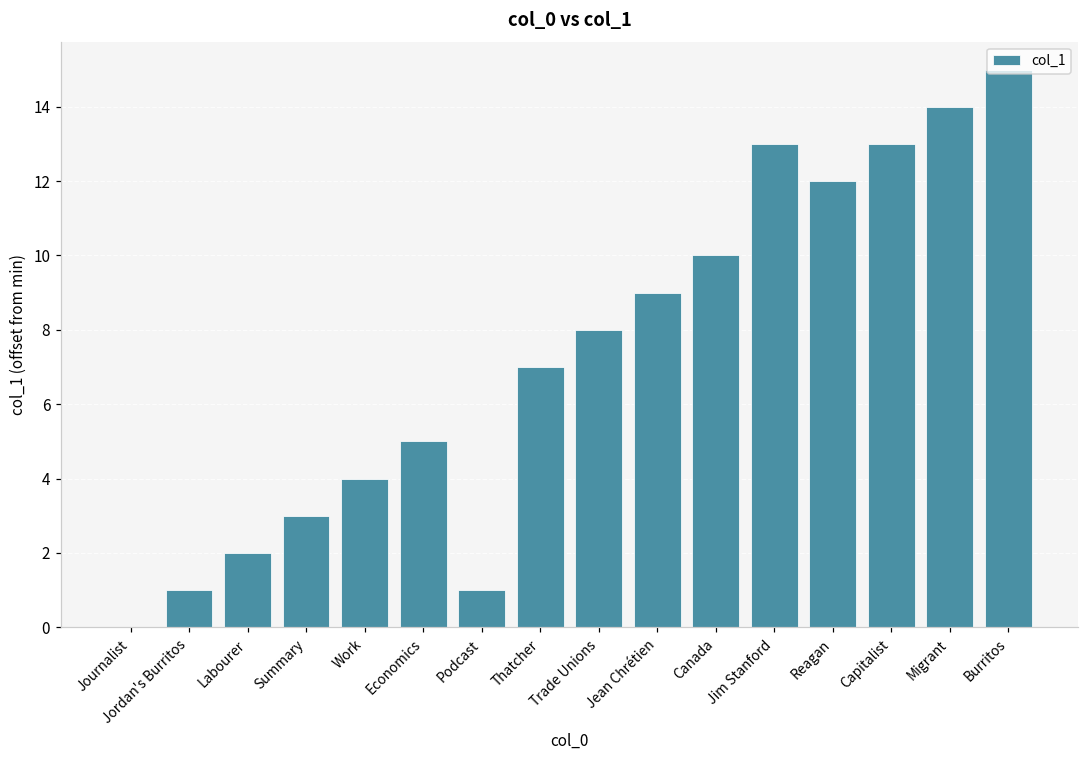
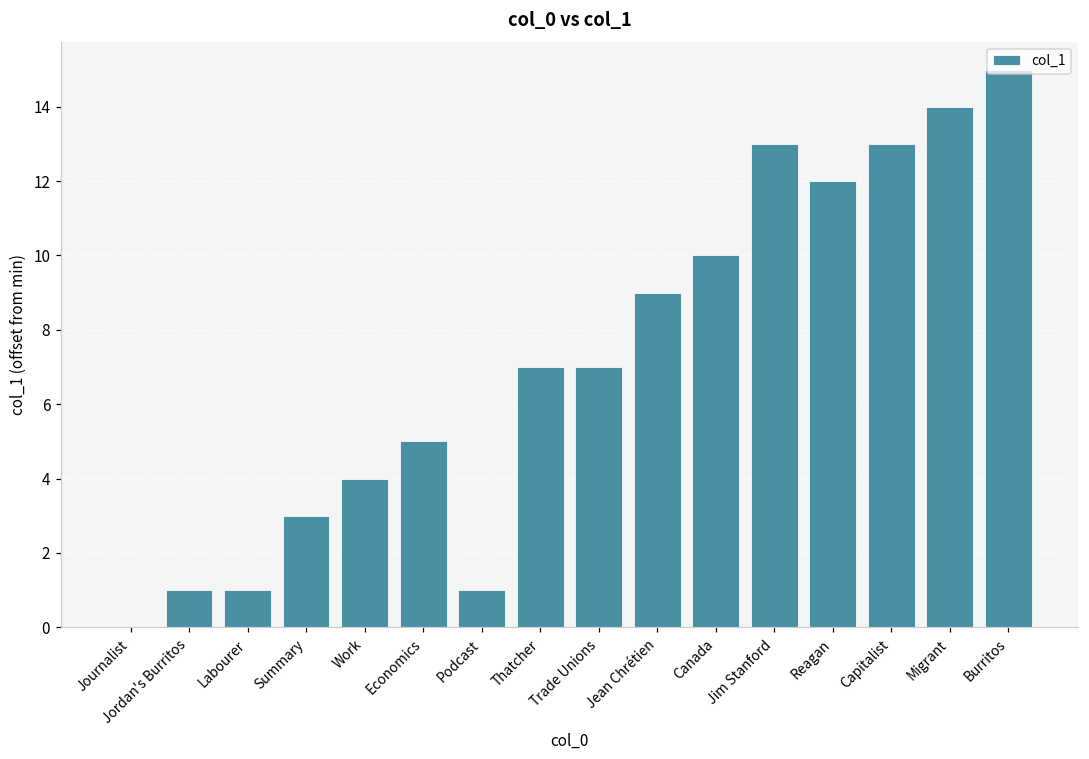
  {
    "Journalist": 0.0,
    "Jordan's Burritos": 1.0,
-   "Labourer": 2.0,
+   "Labourer": 1.0,
    "Summary": 3.0,
    "Work": 4.0,
    "Economics": 5.0,
    "Podcast": 1.0,
    "Thatcher": 7.0,
-   "Trade Unions": 8.0,
+   "Trade Unions": 7.0,
    "Jean Chrétien": 9.0,
    "Canada": 10.0,
    "Jim Stanford": 13.0,
    "Reagan": 12.0,
    "Capitalist": 13.0,
    "Migrant": 14.0
  }
